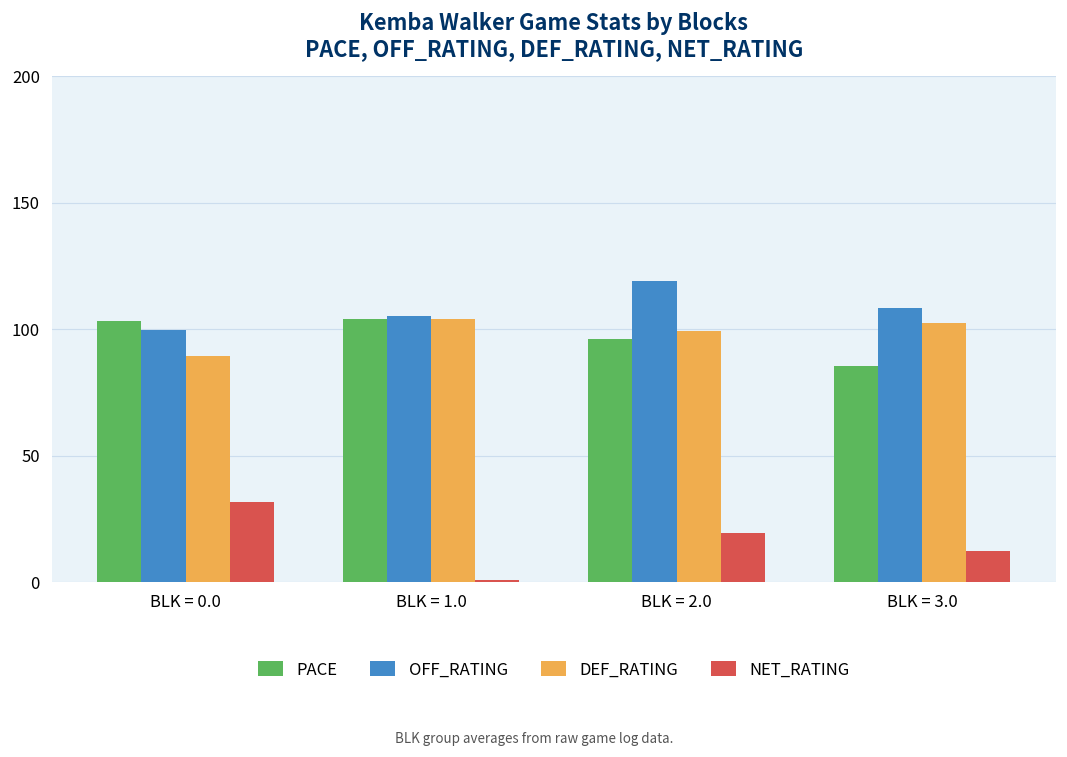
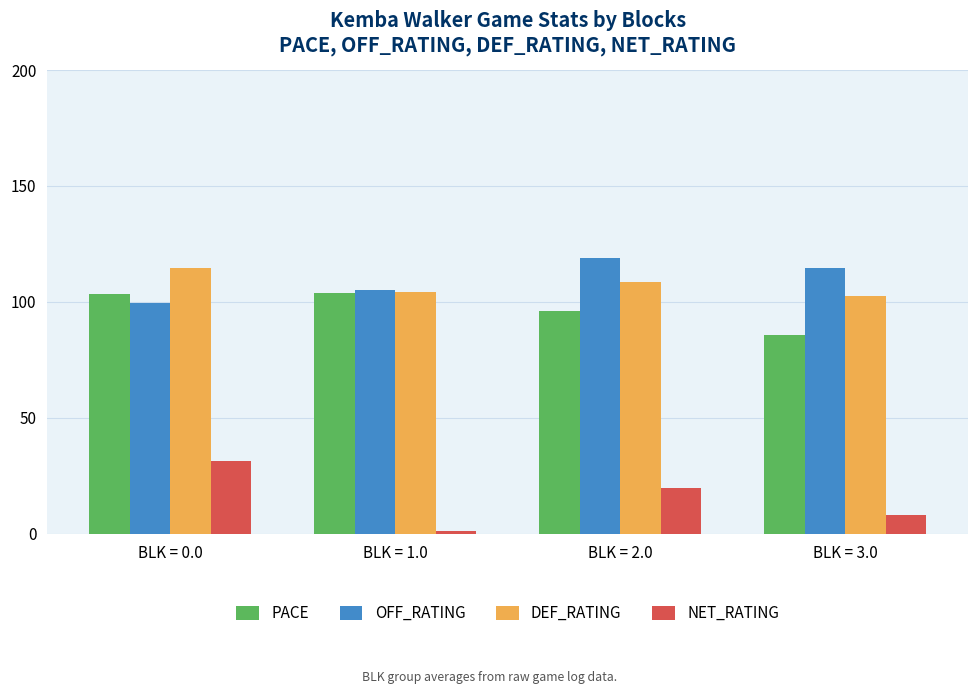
  {
    "PACE": {
      "BLK = 0.0": 103,
      "BLK = 1.0": 104,
      "BLK = 2.0": 96,
      "BLK = 3.0": 86
    },
    "OFF_RATING": {
      "BLK = 0.0": 100,
      "BLK = 1.0": 105,
      "BLK = 2.0": 119,
-     "BLK = 3.0": 109
+     "BLK = 3.0": 115
    },
    "DEF_RATING": {
-     "BLK = 0.0": 89,
+     "BLK = 0.0": 115,
      "BLK = 1.0": 104,
-     "BLK = 2.0": 99,
+     "BLK = 2.0": 109,
      "BLK = 3.0": 103
    },
    "NET_RATING": {
      "BLK = 0.0": 32,
      "BLK = 2.0": 20,
-     "BLK = 3.0": 12
+     "BLK = 3.0": 8
    }
  }
